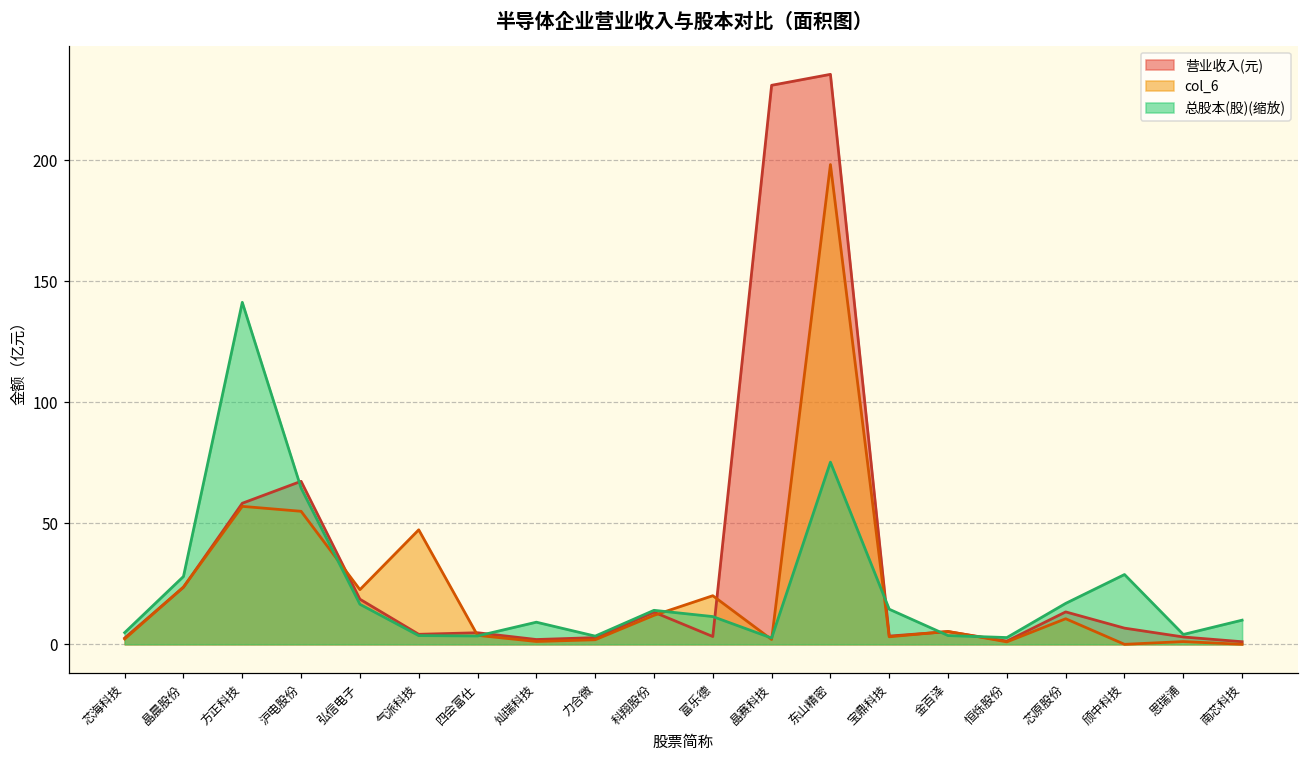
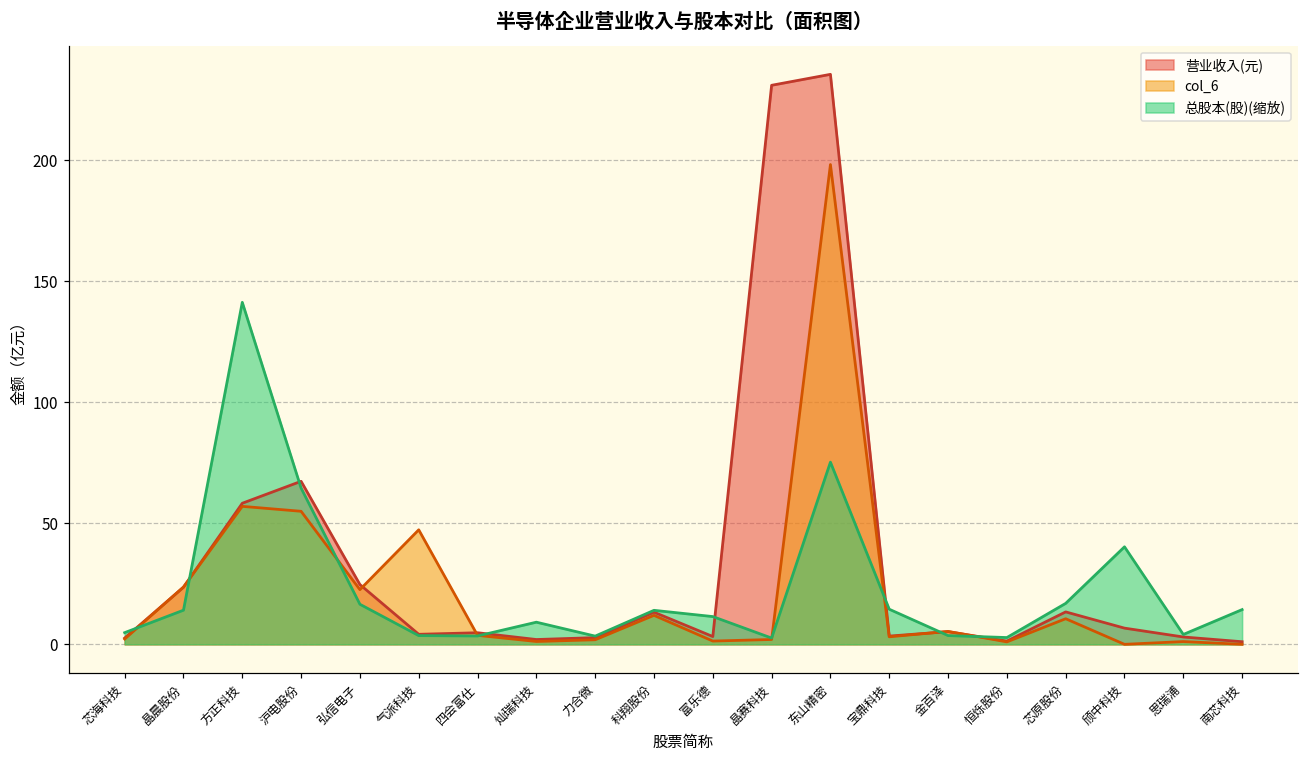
  {
    "营业收入(元)": {
      "方正科技": 58,
      "沪电股份": 67,
-     "弘信电子": 19,
+     "弘信电子": 25,
      "富乐德": 3,
      "晶赛科技": 231,
      "东山精密": 236,
      "芯原股份": 13,
      "颀中科技": 7
    },
    "col_6": {
      "方正科技": 57,
      "沪电股份": 55,
      "弘信电子": 23,
      "气派科技": 47,
      "科翔股份": 12,
-     "富乐德": 20,
+     "富乐德": 1,
      "东山精密": 198,
      "芯原股份": 11,
      "颀中科技": 0,
      "思瑞浦": 1
    },
    "总股本(股)(缩放)": {
      "芯海科技": 5,
-     "晶晨股份": 28,
+     "晶晨股份": 14,
      "方正科技": 141,
      "沪电股份": 65,
      "弘信电子": 17,
      "灿瑞科技": 9,
      "富乐德": 11,
      "东山精密": 75,
      "宝鼎科技": 15,
      "金百泽": 4,
      "恒烁股份": 3,
      "芯原股份": 17,
-     "颀中科技": 29,
-     "南芯科技": 10
+     "颀中科技": 40,
+     "南芯科技": 14
    }
  }
